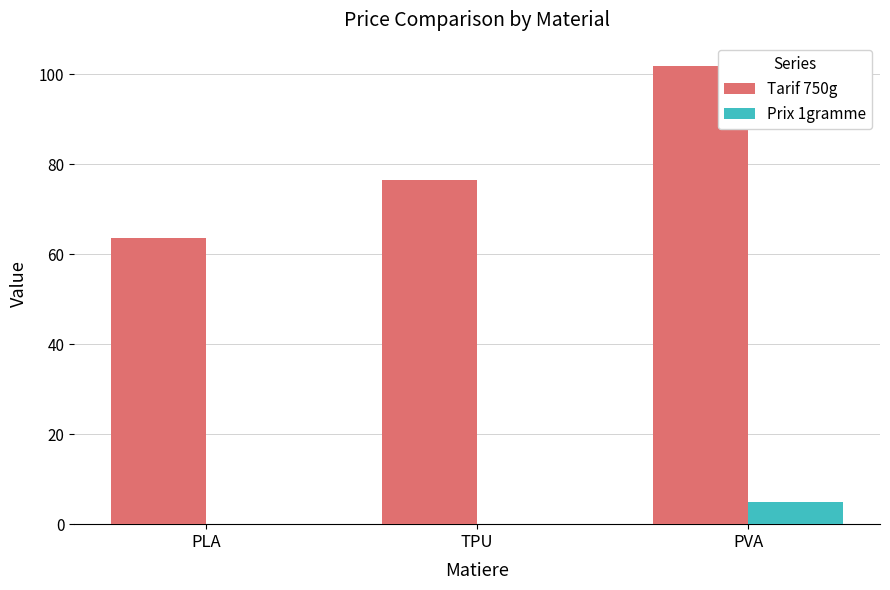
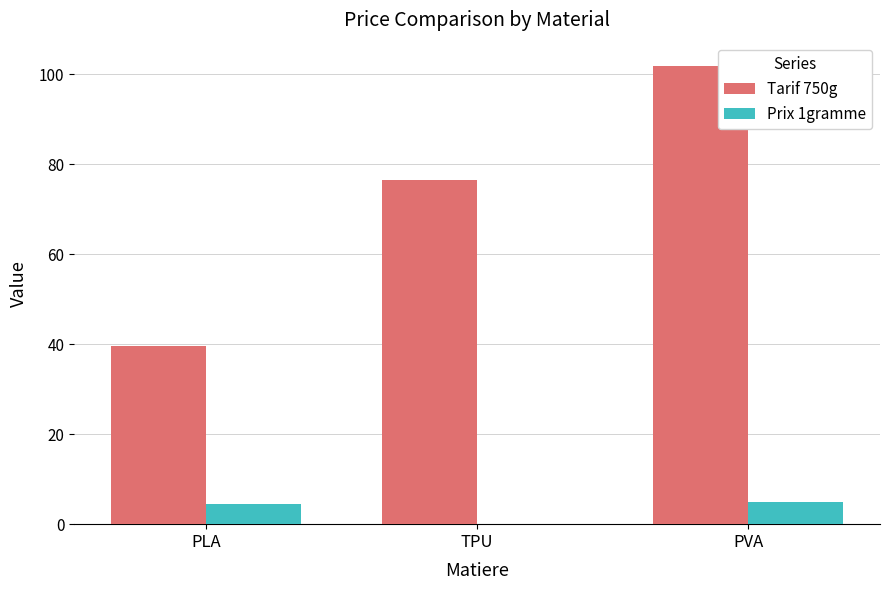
  {
    "Tarif 750g": {
-     "PLA": 64,
+     "PLA": 40,
      "TPU": 76,
      "PVA": 102
    },
    "Prix 1gramme": {
-     "PLA": 0,
+     "PLA": 5,
      "PVA": 5
    }
  }
